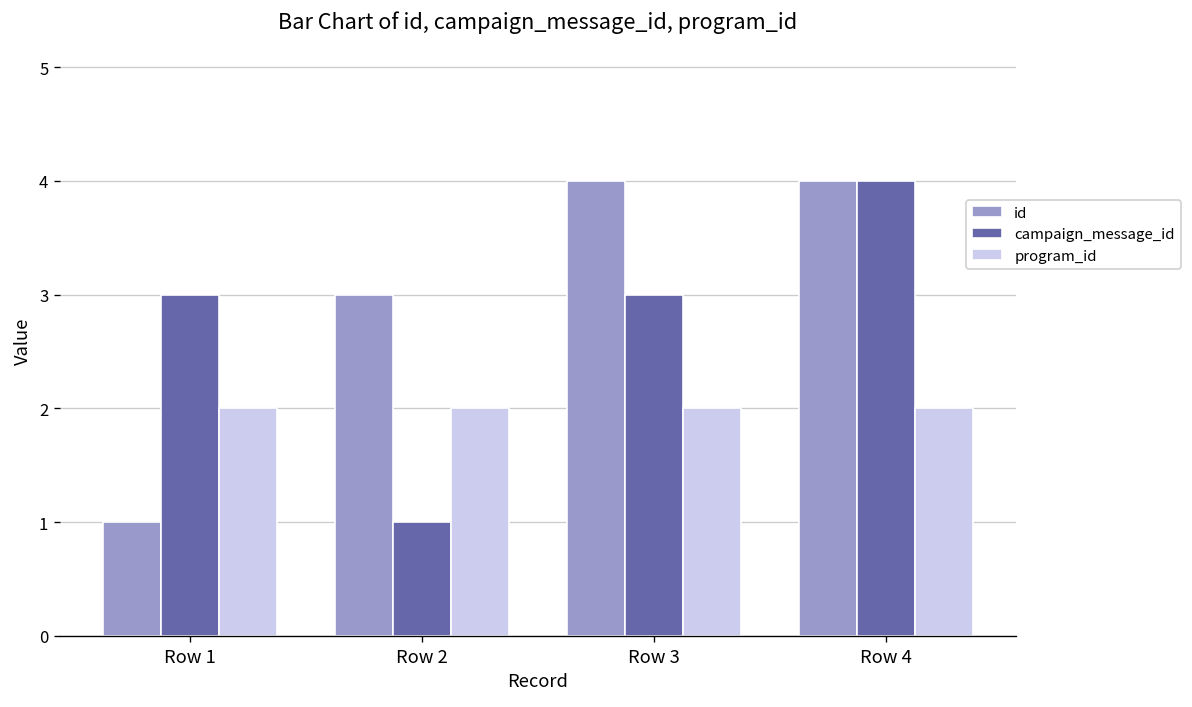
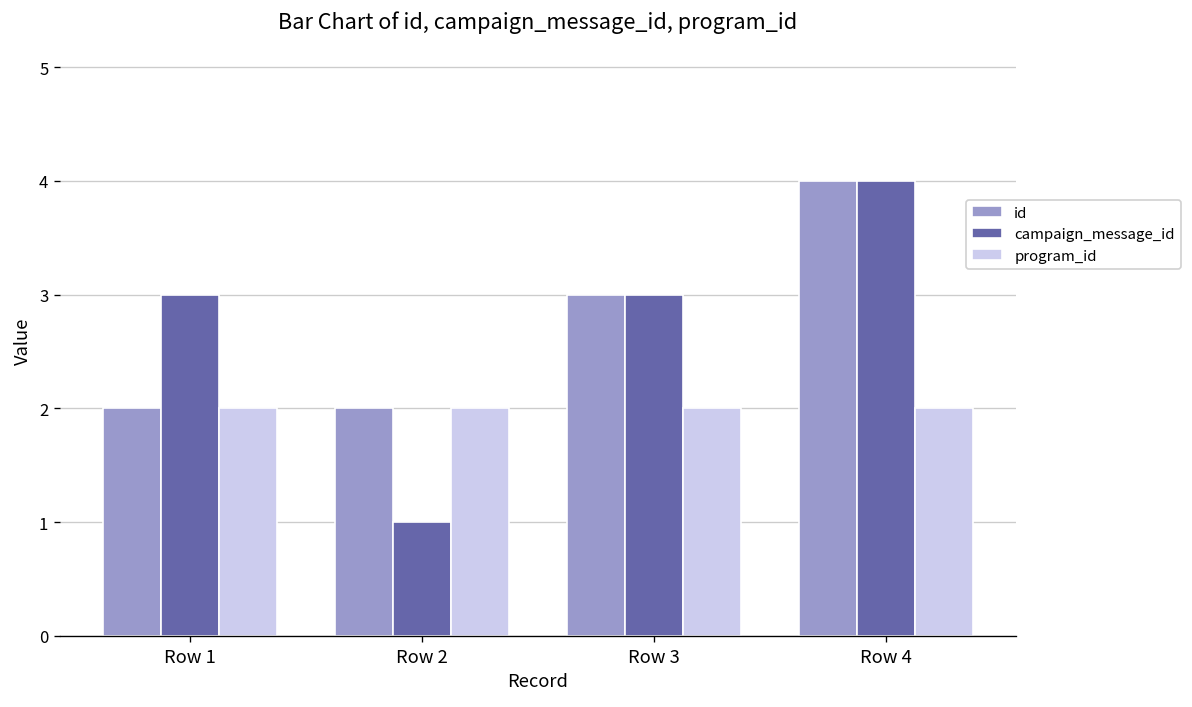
  {
    "id": {
-     "Row 1": 1,
-     "Row 2": 3,
-     "Row 3": 4,
+     "Row 1": 2,
+     "Row 2": 2,
+     "Row 3": 3,
      "Row 4": 4
    },
    "campaign_message_id": {
      "Row 1": 3,
      "Row 2": 1,
      "Row 3": 3,
      "Row 4": 4
    },
    "program_id": {
      "Row 1": 2,
      "Row 2": 2,
      "Row 3": 2,
      "Row 4": 2
    }
  }
